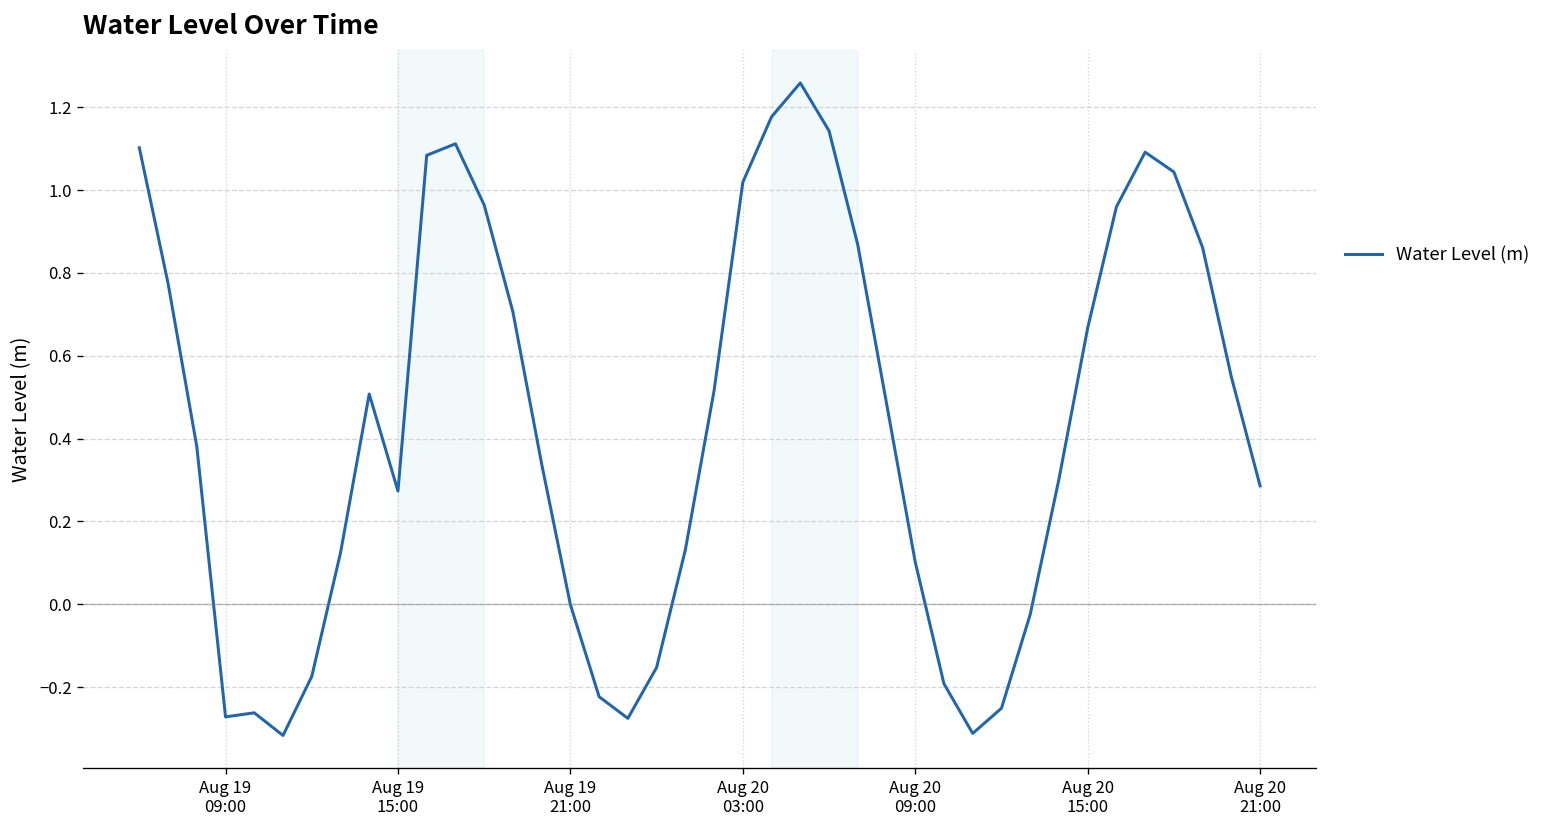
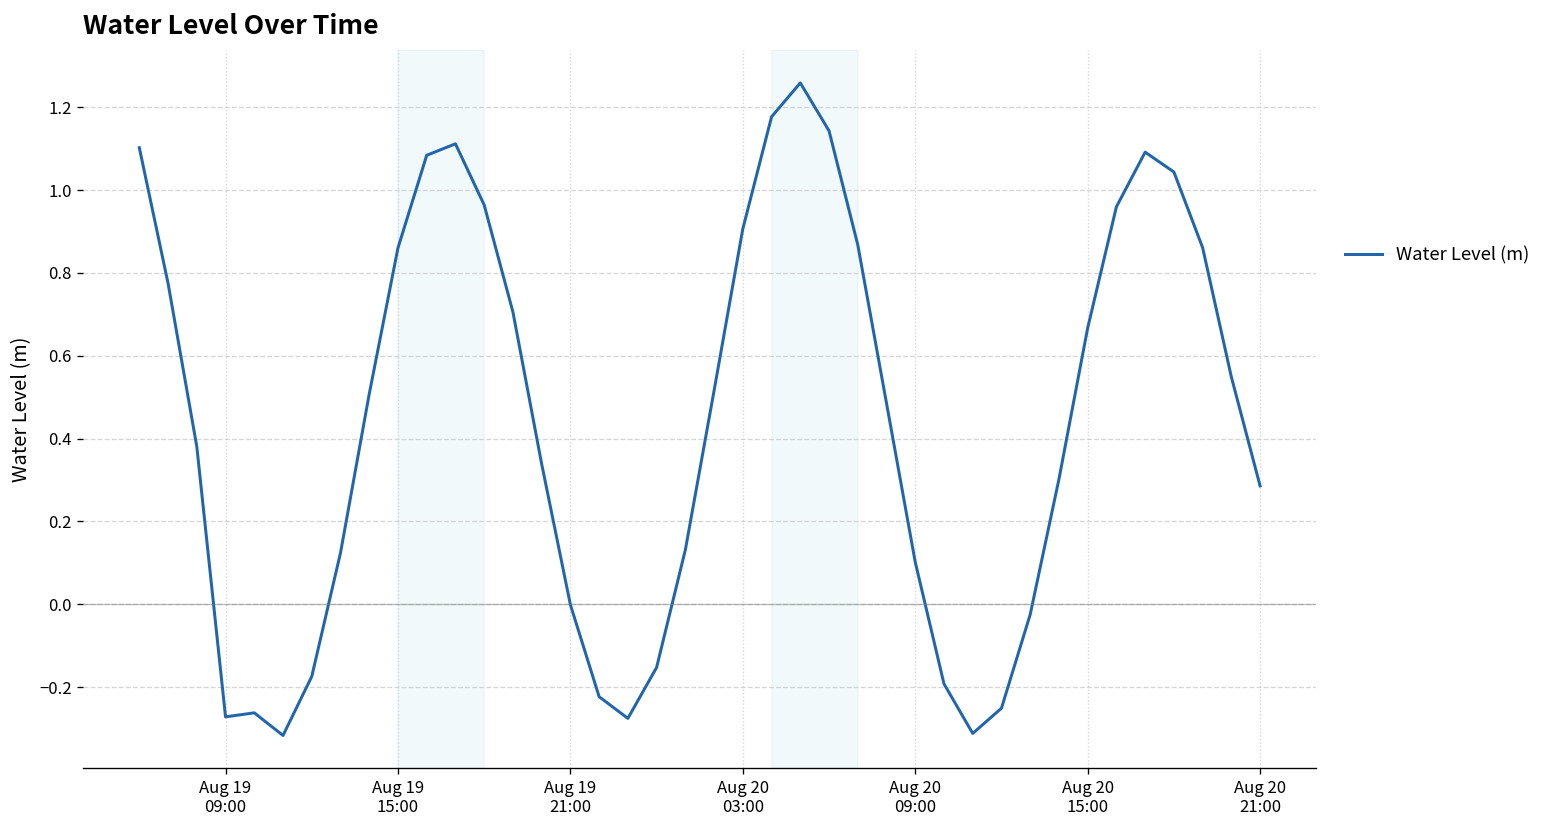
  {
    "Aug 19 09:00": -0.27,
-   "Aug 19 15:00": 0.27,
+   "Aug 19 15:00": 0.86,
    "Aug 19 21:00": 0.00,
-   "Aug 20 03:00": 1.02,
+   "Aug 20 03:00": 0.91,
    "Aug 20 09:00": 0.10,
    "Aug 20 15:00": 0.67,
    "Aug 20 21:00": 0.29
  }
